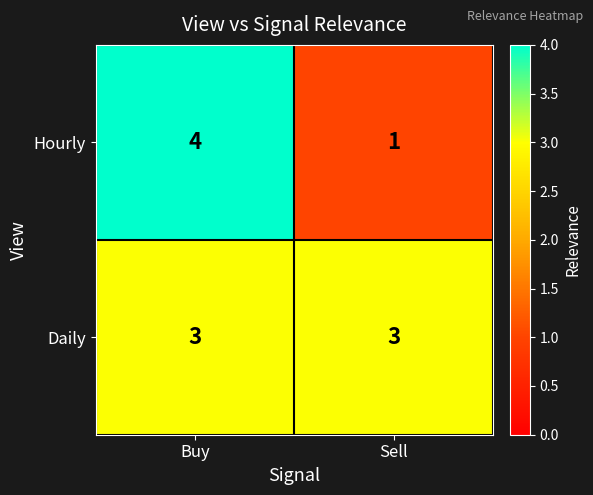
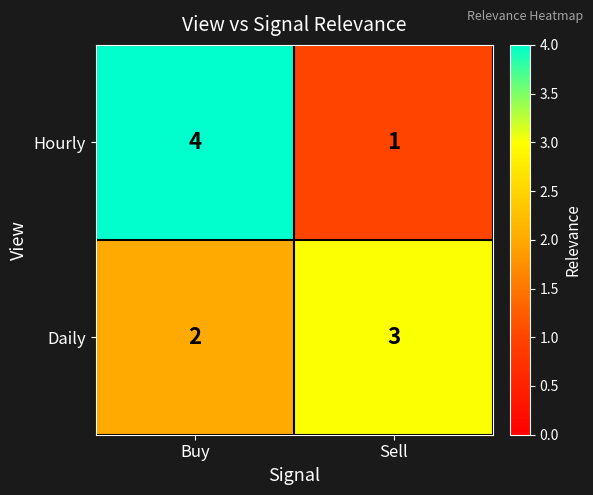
  {
    "Hourly": {
      "Buy": 4,
      "Sell": 1
    },
    "Daily": {
-     "Buy": 3,
+     "Buy": 2,
      "Sell": 3
    }
  }
